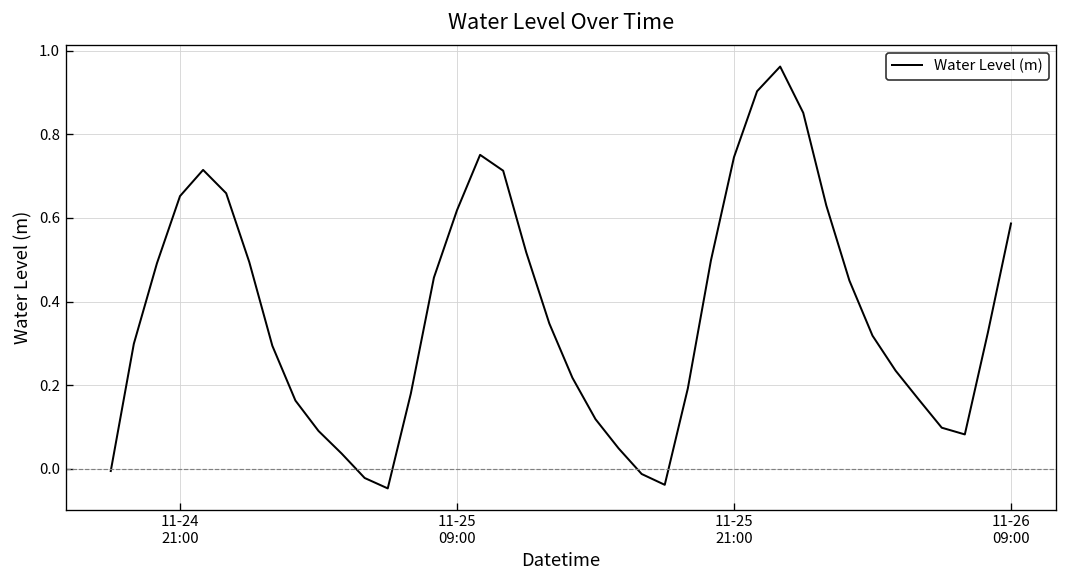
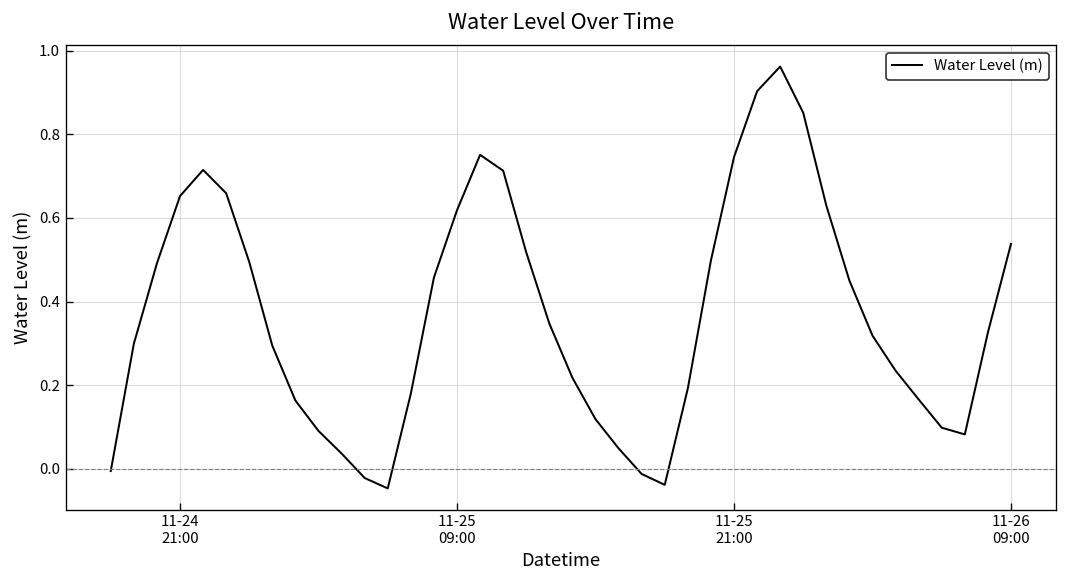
  {
    "11-24 21:00": 0.65,
    "11-25 09:00": 0.62,
    "11-25 21:00": 0.75,
-   "11-26 09:00": 0.59
+   "11-26 09:00": 0.54
  }
